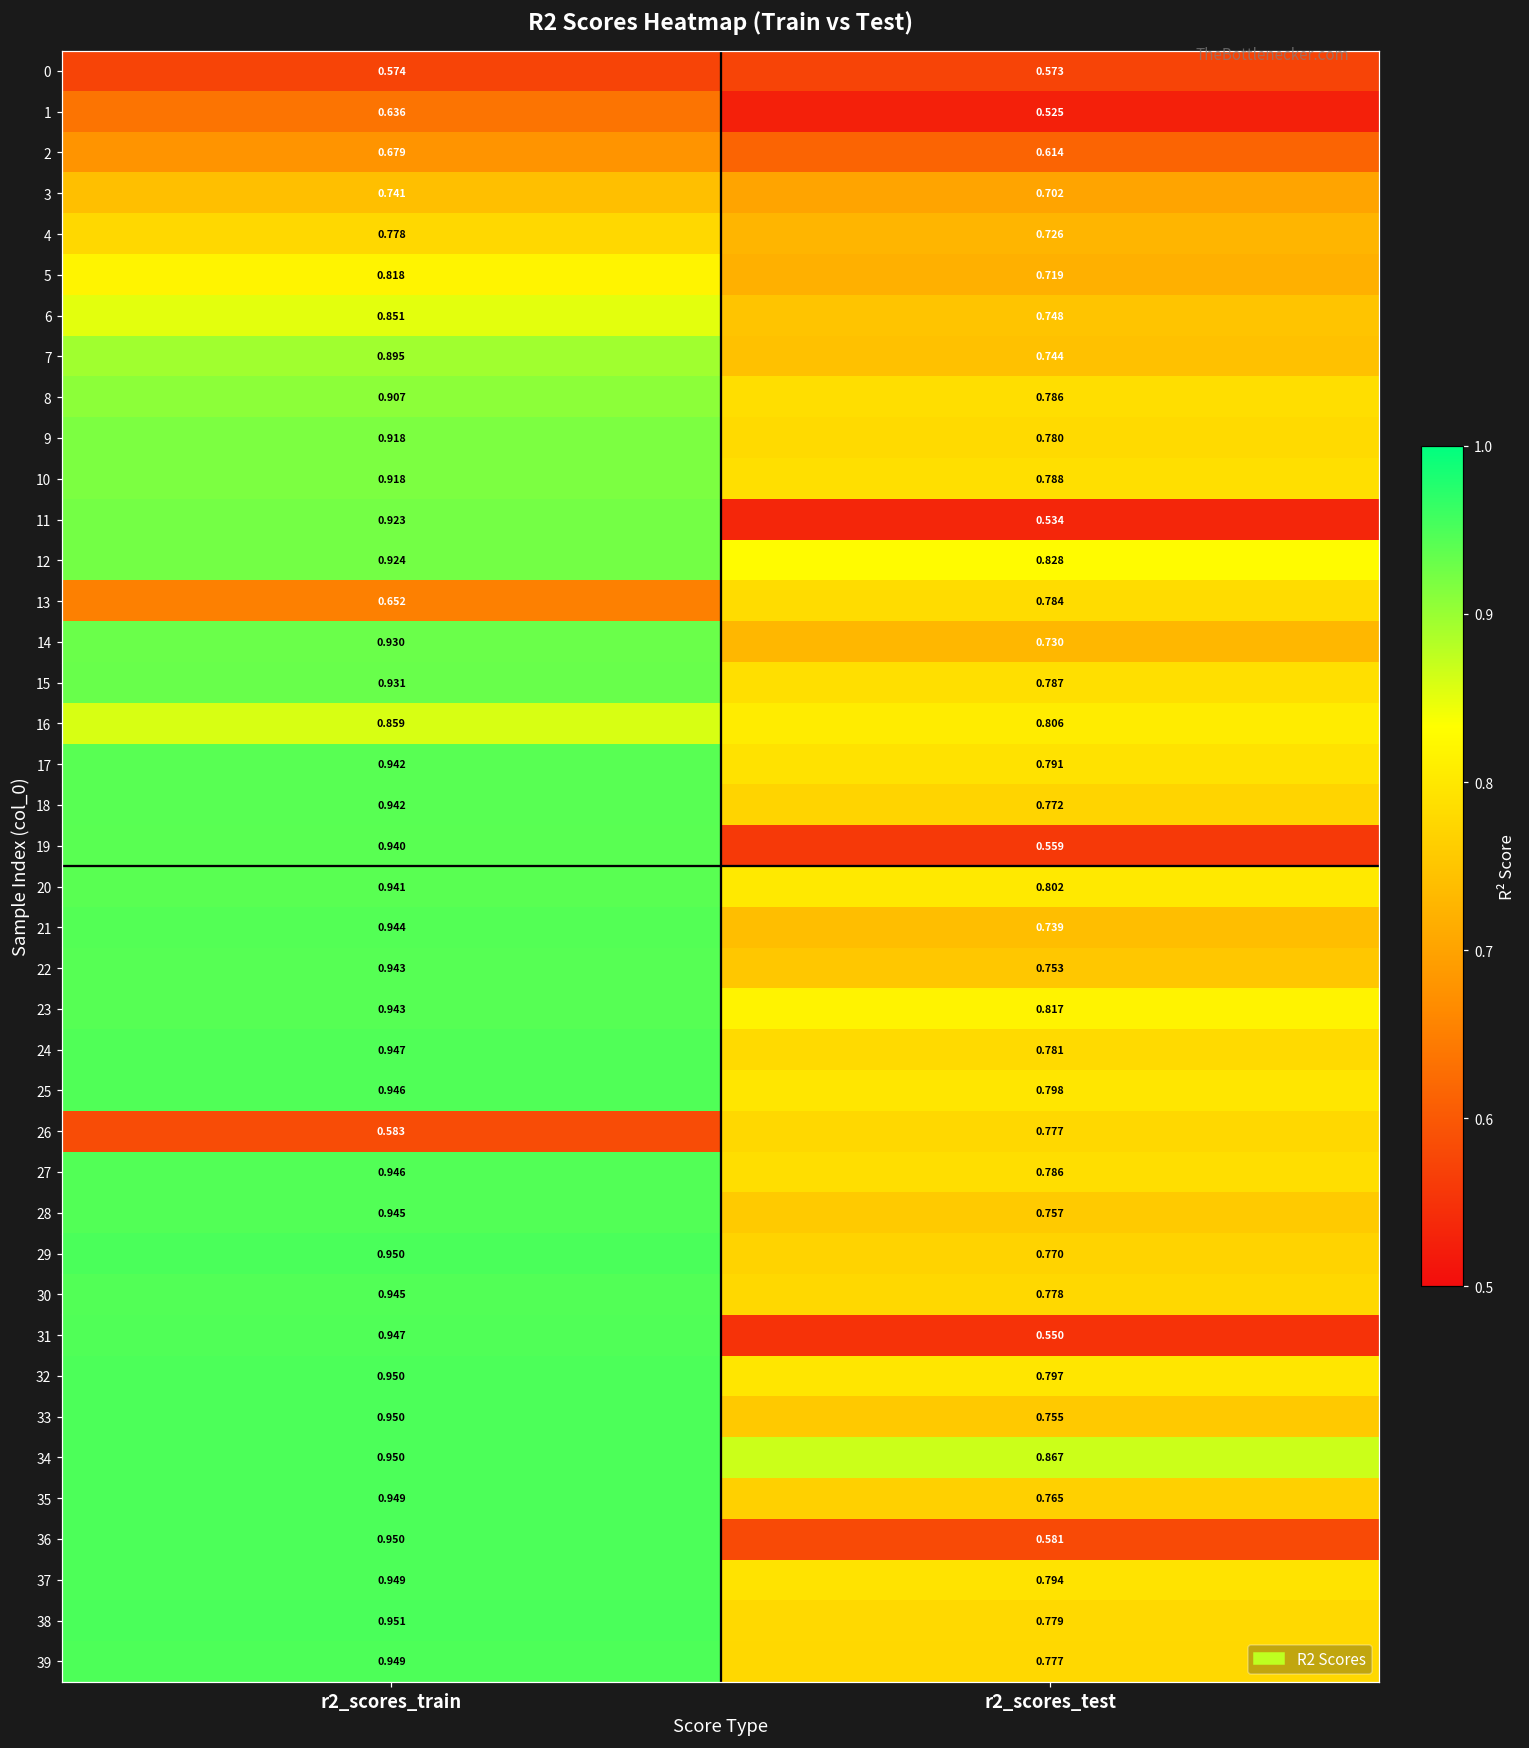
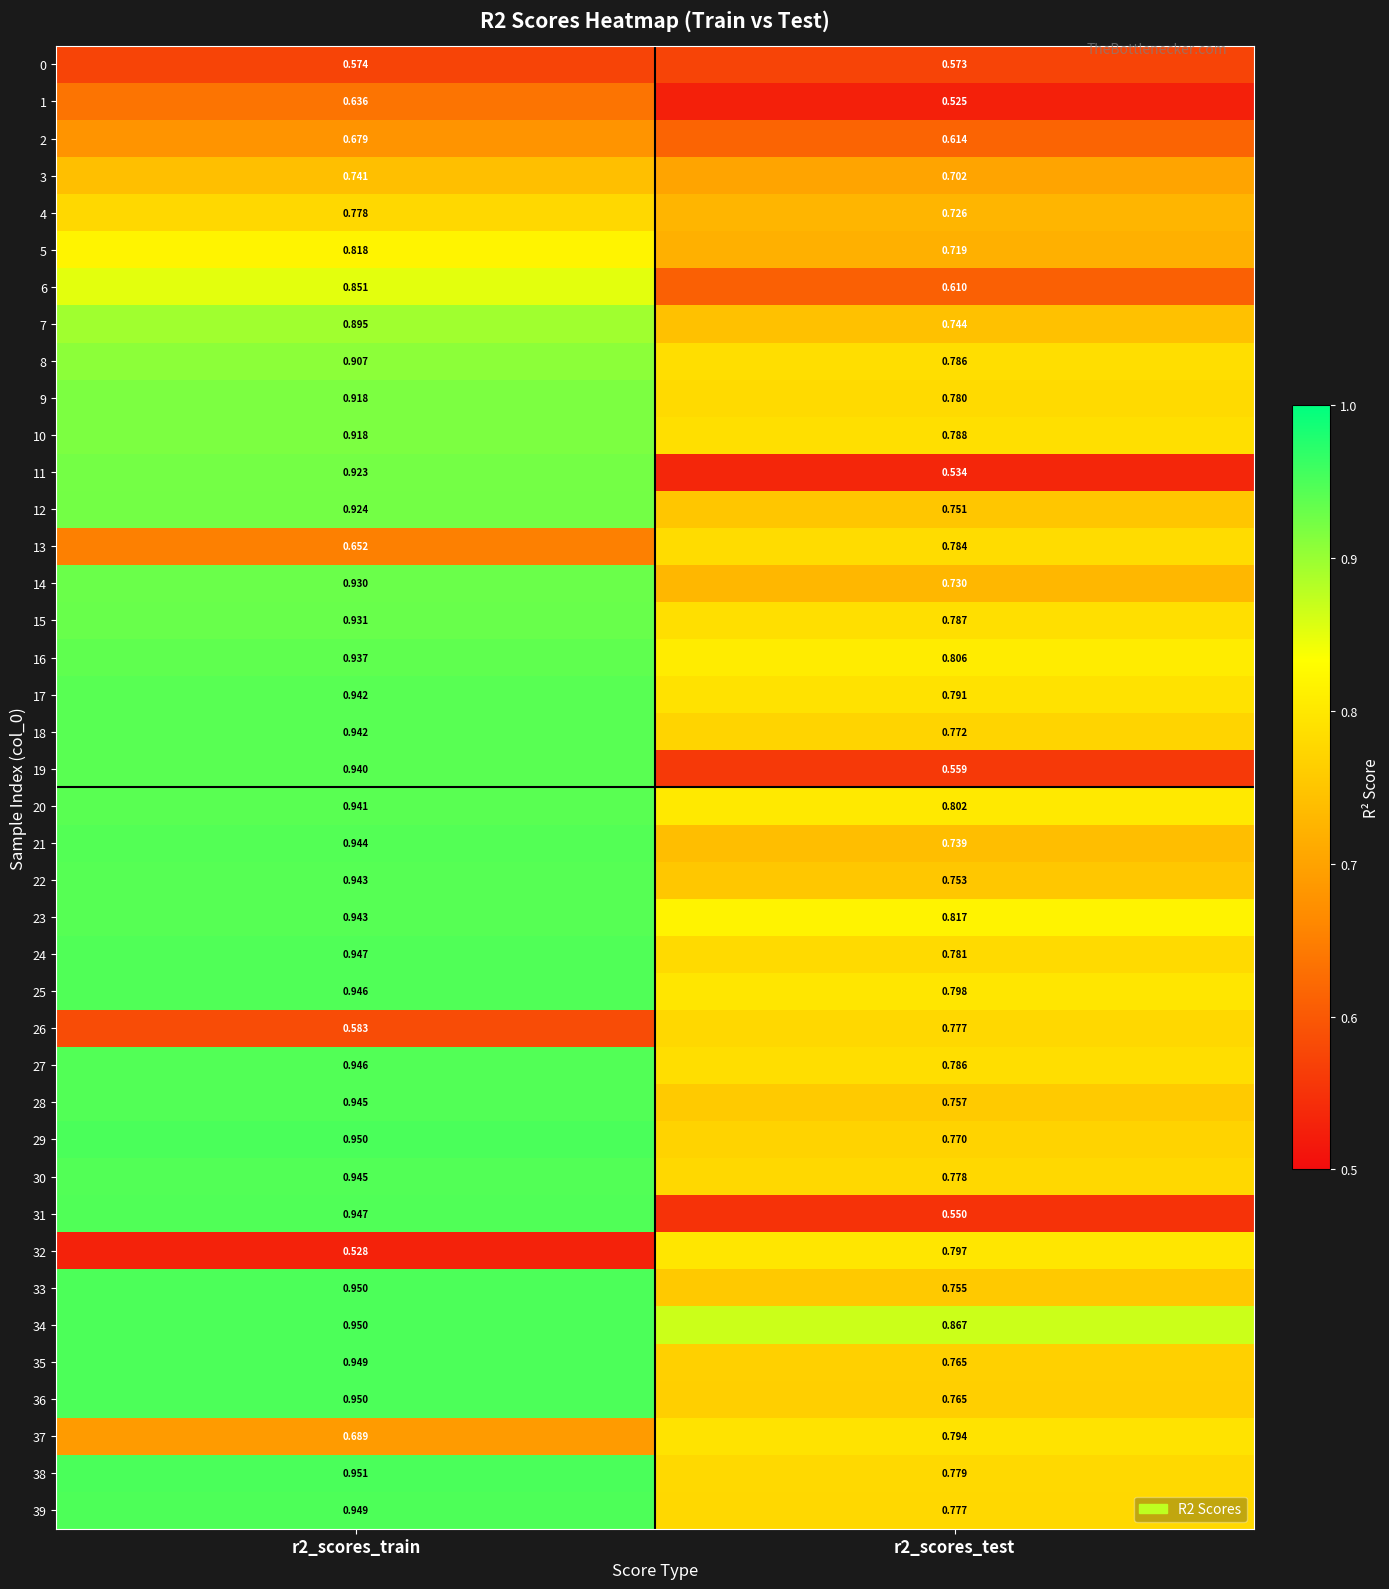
  {
    "0": {
      "r2_scores_train": 0.574,
      "r2_scores_test": 0.573
    },
    "1": {
      "r2_scores_train": 0.636,
      "r2_scores_test": 0.525
    },
    "2": {
      "r2_scores_train": 0.679,
      "r2_scores_test": 0.614
    },
    "3": {
      "r2_scores_train": 0.741,
      "r2_scores_test": 0.702
    },
    "4": {
      "r2_scores_train": 0.778,
      "r2_scores_test": 0.726
    },
    "5": {
      "r2_scores_train": 0.818,
      "r2_scores_test": 0.719
    },
    "6": {
      "r2_scores_train": 0.851,
-     "r2_scores_test": 0.748
+     "r2_scores_test": 0.610
    },
    "7": {
      "r2_scores_train": 0.895,
      "r2_scores_test": 0.744
    },
    "8": {
      "r2_scores_train": 0.907,
      "r2_scores_test": 0.786
    },
    "9": {
      "r2_scores_train": 0.918,
      "r2_scores_test": 0.780
    },
    "10": {
      "r2_scores_train": 0.918,
      "r2_scores_test": 0.788
    },
    "11": {
      "r2_scores_train": 0.923,
      "r2_scores_test": 0.534
    },
    "12": {
      "r2_scores_train": 0.924,
-     "r2_scores_test": 0.828
+     "r2_scores_test": 0.751
    },
    "13": {
      "r2_scores_train": 0.652,
      "r2_scores_test": 0.784
    },
    "14": {
      "r2_scores_train": 0.930,
      "r2_scores_test": 0.730
    },
    "15": {
      "r2_scores_train": 0.931,
      "r2_scores_test": 0.787
    },
    "16": {
-     "r2_scores_train": 0.859,
+     "r2_scores_train": 0.937,
      "r2_scores_test": 0.806
    },
    "17": {
      "r2_scores_train": 0.942,
      "r2_scores_test": 0.791
    },
    "18": {
      "r2_scores_train": 0.942,
      "r2_scores_test": 0.772
    },
    "19": {
      "r2_scores_train": 0.940,
      "r2_scores_test": 0.559
    },
    "20": {
      "r2_scores_train": 0.941,
      "r2_scores_test": 0.802
    },
    "21": {
      "r2_scores_train": 0.944,
      "r2_scores_test": 0.739
    },
    "22": {
      "r2_scores_train": 0.943,
      "r2_scores_test": 0.753
    },
    "23": {
      "r2_scores_train": 0.943,
      "r2_scores_test": 0.817
    },
    "24": {
      "r2_scores_train": 0.947,
      "r2_scores_test": 0.781
    },
    "25": {
      "r2_scores_train": 0.946,
      "r2_scores_test": 0.798
    },
    "26": {
      "r2_scores_train": 0.583,
      "r2_scores_test": 0.777
    },
    "27": {
      "r2_scores_train": 0.946,
      "r2_scores_test": 0.786
    },
    "28": {
      "r2_scores_train": 0.945,
      "r2_scores_test": 0.757
    },
    "29": {
      "r2_scores_train": 0.950,
      "r2_scores_test": 0.770
    },
    "30": {
      "r2_scores_train": 0.945,
      "r2_scores_test": 0.778
    },
    "31": {
      "r2_scores_train": 0.947,
      "r2_scores_test": 0.550
    },
    "32": {
-     "r2_scores_train": 0.950,
+     "r2_scores_train": 0.528,
      "r2_scores_test": 0.797
    },
    "33": {
      "r2_scores_train": 0.950,
      "r2_scores_test": 0.755
    },
    "34": {
      "r2_scores_train": 0.950,
      "r2_scores_test": 0.867
    },
    "35": {
      "r2_scores_train": 0.949,
      "r2_scores_test": 0.765
    },
    "36": {
      "r2_scores_train": 0.950,
-     "r2_scores_test": 0.581
+     "r2_scores_test": 0.765
    },
    "37": {
-     "r2_scores_train": 0.949,
+     "r2_scores_train": 0.689,
      "r2_scores_test": 0.794
    },
    "38": {
      "r2_scores_train": 0.951,
      "r2_scores_test": 0.779
    },
    "39": {
      "r2_scores_train": 0.949,
      "r2_scores_test": 0.777
    }
  }
